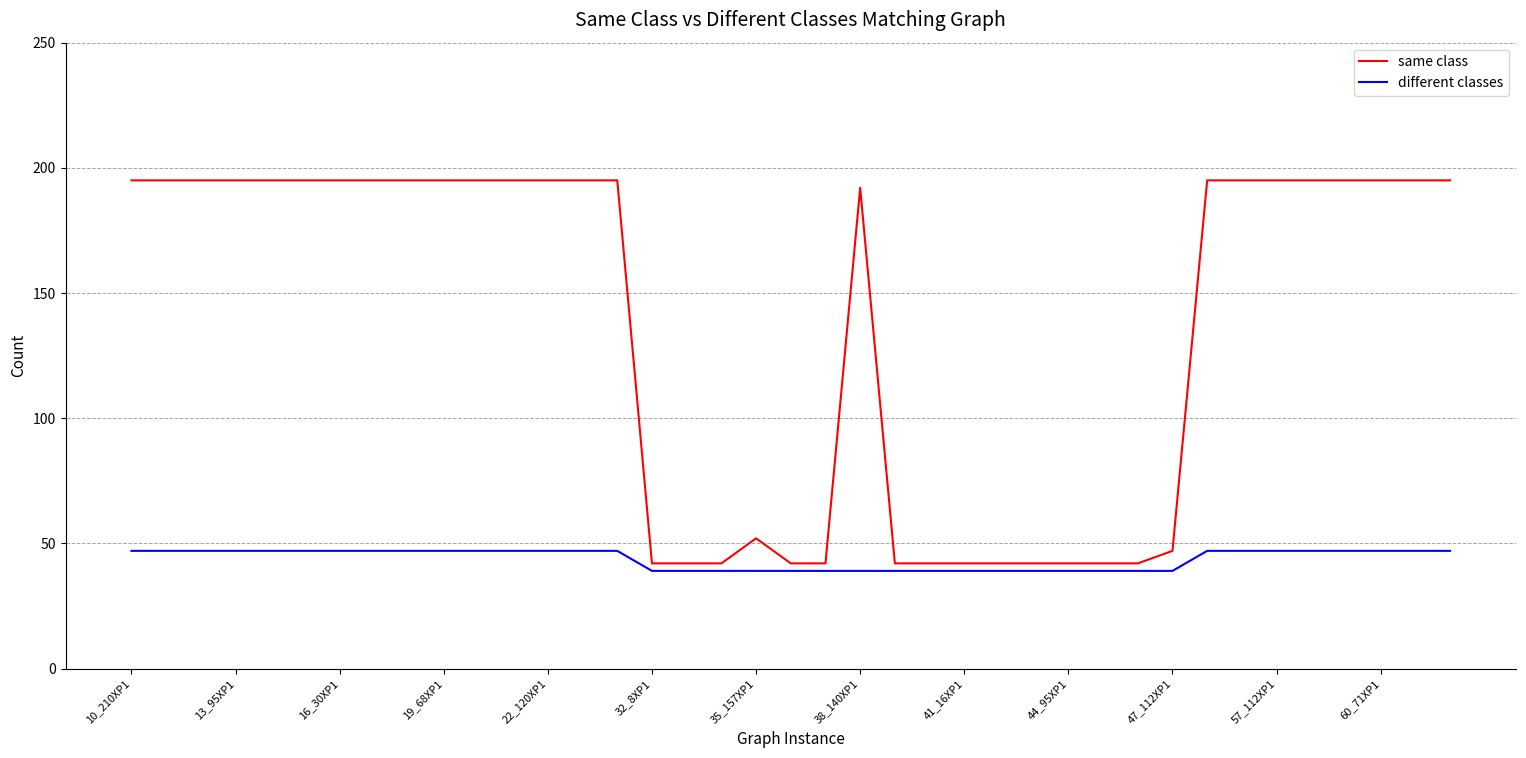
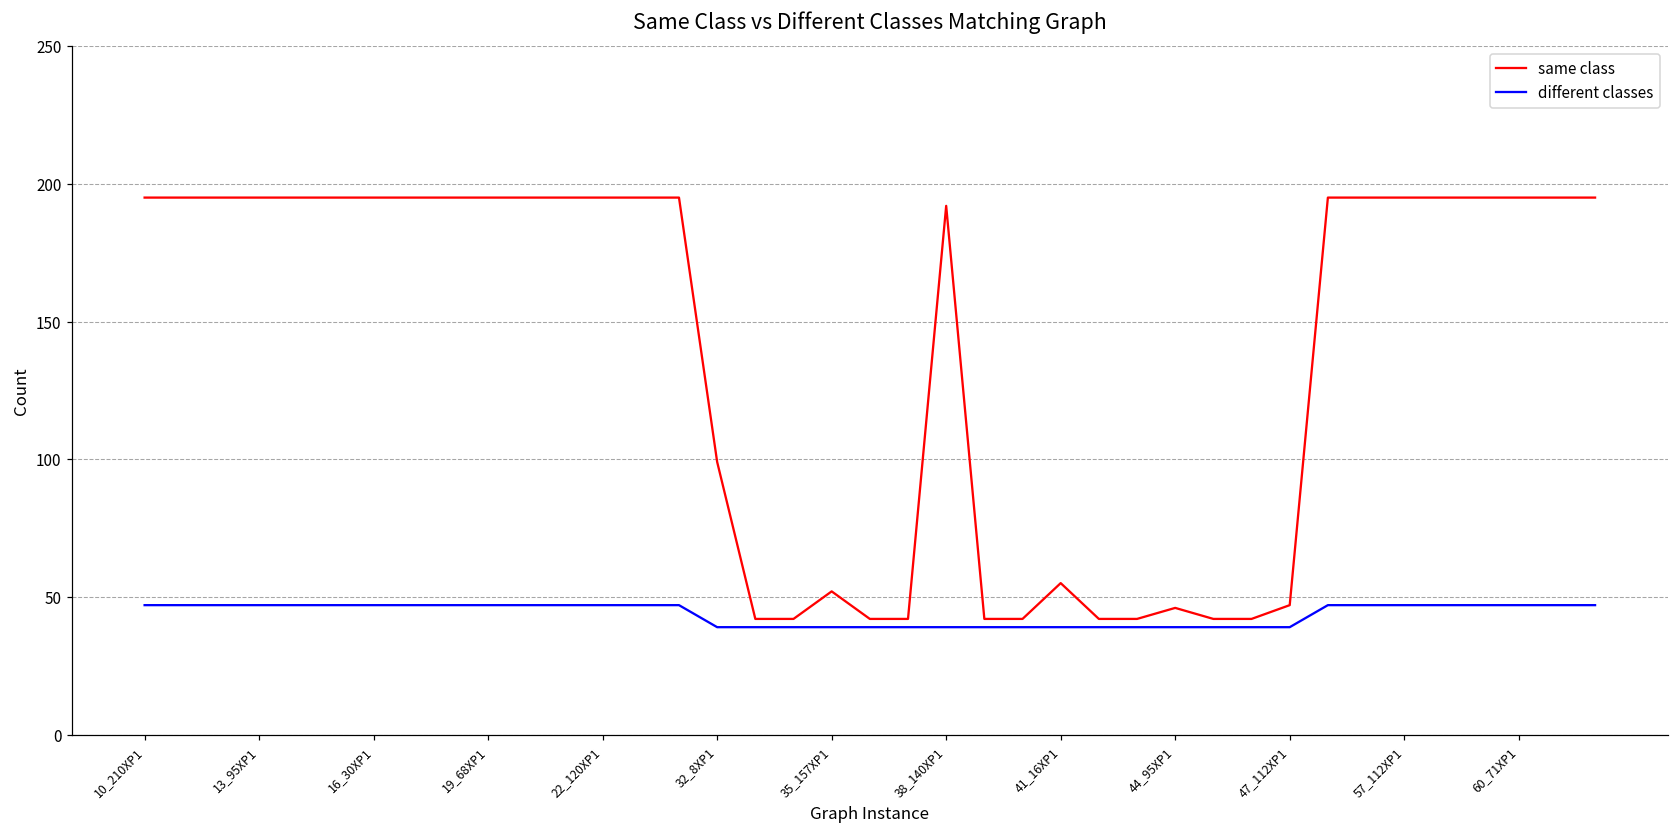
  {
    "same class": {
      "10_210XP1": 195,
      "13_95XP1": 195,
      "16_30XP1": 195,
      "19_68XP1": 195,
      "22_120XP1": 195,
-     "32_8XP1": 42,
+     "32_8XP1": 99,
      "35_157XP1": 52,
      "38_140XP1": 192,
-     "41_16XP1": 42,
-     "44_95XP1": 42,
+     "41_16XP1": 55,
+     "44_95XP1": 46,
      "47_112XP1": 47,
      "57_112XP1": 195,
      "60_71XP1": 195
    },
    "different classes": {
      "10_210XP1": 47,
      "13_95XP1": 47,
      "16_30XP1": 47,
      "19_68XP1": 47,
      "22_120XP1": 47,
      "32_8XP1": 39,
      "35_157XP1": 39,
      "38_140XP1": 39,
      "41_16XP1": 39,
      "44_95XP1": 39,
      "47_112XP1": 39,
      "57_112XP1": 47,
      "60_71XP1": 47
    }
  }
